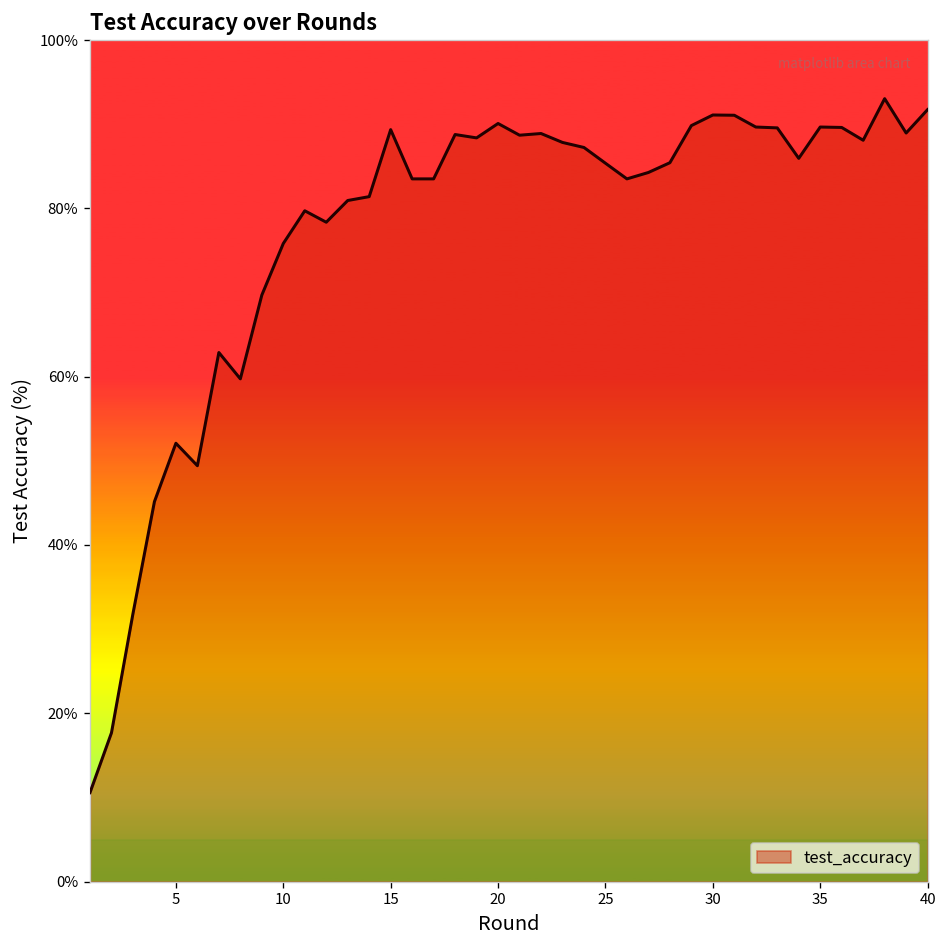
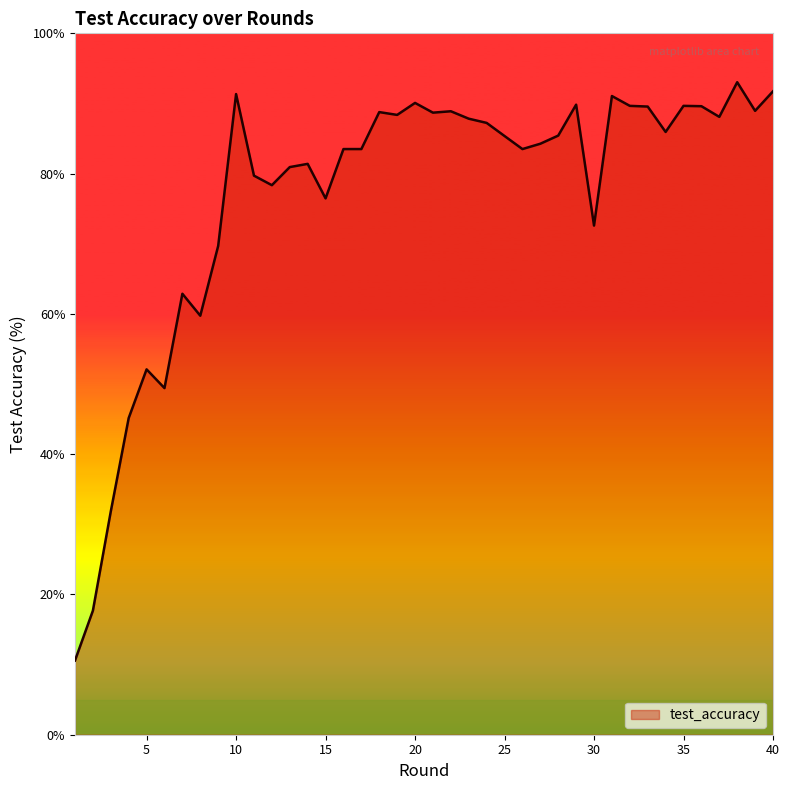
  {
    "5": "52%",
-   "10": "76%",
-   "15": "89%",
+   "10": "91%",
+   "15": "76%",
    "20": "90%",
    "25": "85%",
-   "30": "91%",
+   "30": "73%",
    "35": "90%",
    "40": "92%"
  }
